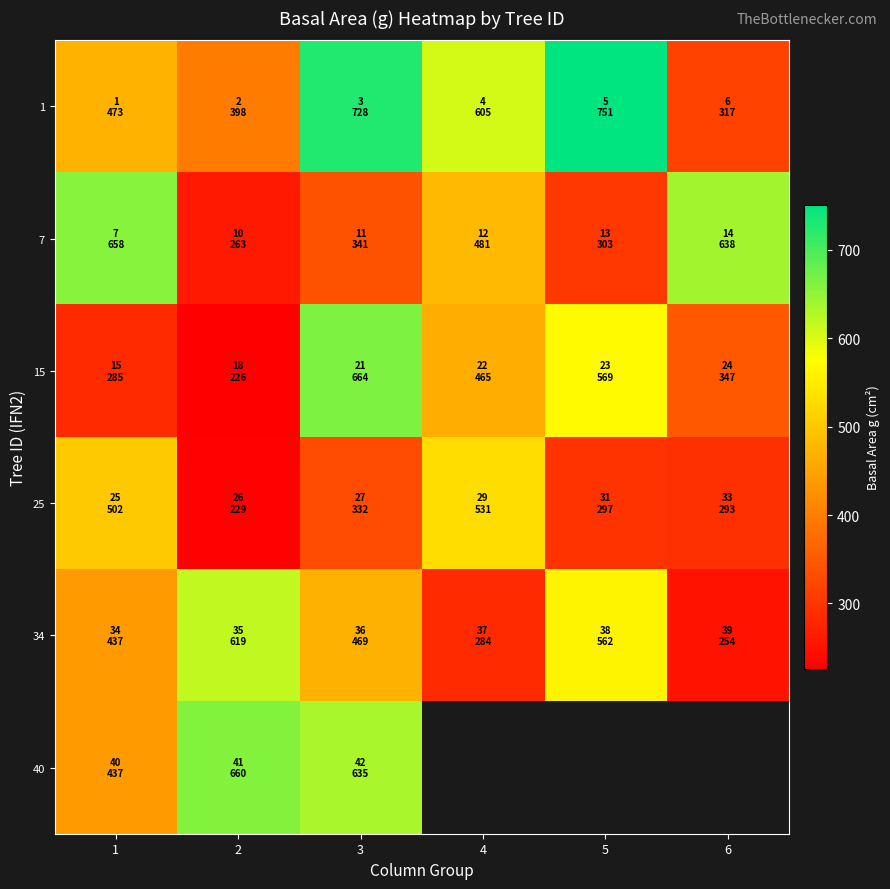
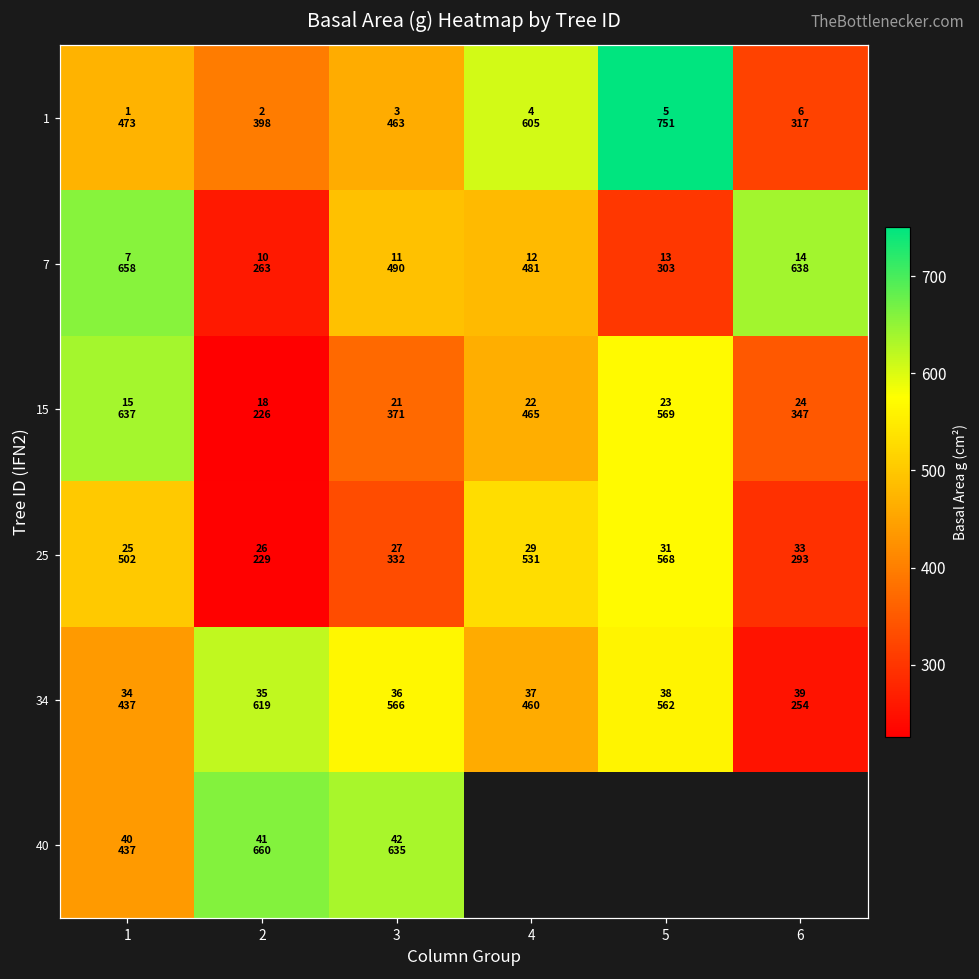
  {
    "1": {
-     "3": 728
+     "3": 463
    },
    "7": {
-     "3": 341
+     "3": 490
    },
    "15": {
-     "1": 285,
-     "3": 664
+     "1": 637,
+     "3": 371
    },
    "25": {
-     "5": 297
+     "5": 568
    },
    "34": {
-     "3": 469,
-     "4": 284
+     "3": 566,
+     "4": 460
    }
  }
